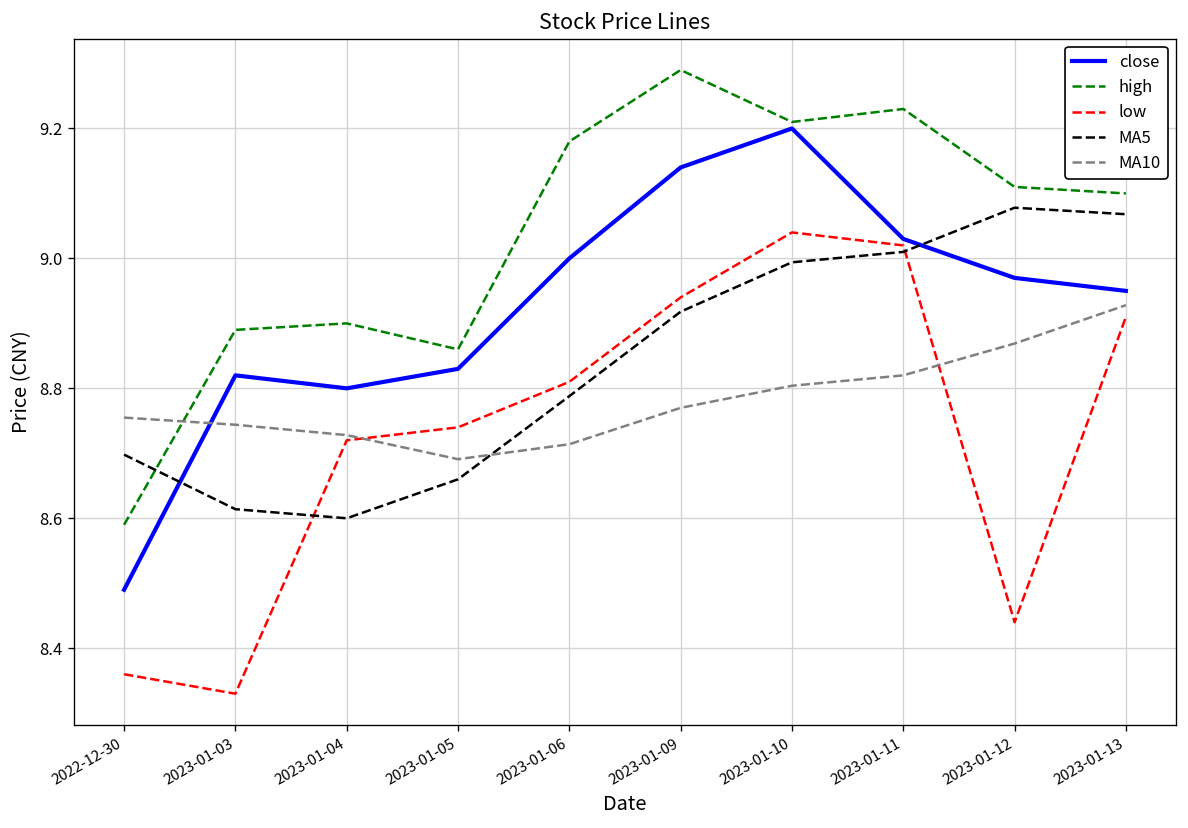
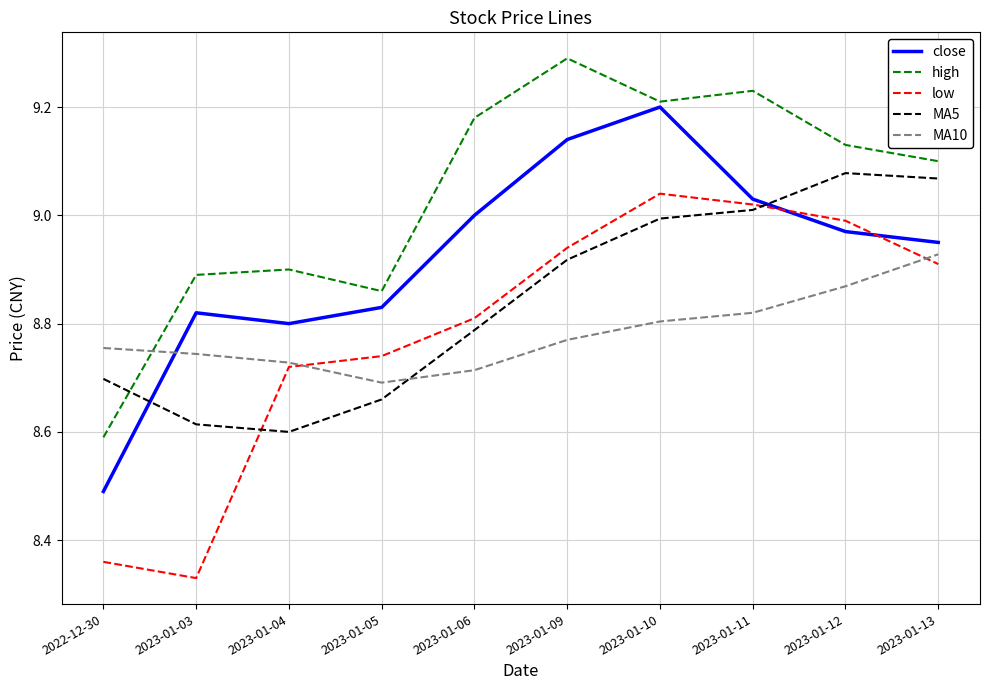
  {
    "close": {
      "2022-12-30": 8.49,
      "2023-01-03": 8.82,
      "2023-01-04": 8.80,
      "2023-01-05": 8.83,
      "2023-01-06": 9.00,
      "2023-01-09": 9.14,
      "2023-01-10": 9.20,
      "2023-01-11": 9.03,
      "2023-01-12": 8.97,
      "2023-01-13": 8.95
    },
    "high": {
      "2022-12-30": 8.59,
      "2023-01-03": 8.89,
      "2023-01-04": 8.90,
      "2023-01-05": 8.86,
      "2023-01-06": 9.18,
      "2023-01-09": 9.29,
      "2023-01-10": 9.21,
      "2023-01-11": 9.23,
-     "2023-01-12": 9.11,
+     "2023-01-12": 9.13,
      "2023-01-13": 9.10
    },
    "low": {
      "2022-12-30": 8.36,
      "2023-01-03": 8.33,
      "2023-01-04": 8.72,
      "2023-01-05": 8.74,
      "2023-01-06": 8.81,
      "2023-01-09": 8.94,
      "2023-01-10": 9.04,
      "2023-01-11": 9.02,
-     "2023-01-12": 8.44,
+     "2023-01-12": 8.99,
      "2023-01-13": 8.91
    },
    "MA5": {
      "2022-12-30": 8.70,
      "2023-01-03": 8.61,
      "2023-01-04": 8.60,
      "2023-01-05": 8.66,
      "2023-01-06": 8.79,
      "2023-01-09": 8.92,
      "2023-01-10": 8.99,
      "2023-01-11": 9.01,
      "2023-01-12": 9.08,
      "2023-01-13": 9.07
    },
    "MA10": {
      "2022-12-30": 8.76,
      "2023-01-03": 8.74,
      "2023-01-04": 8.73,
      "2023-01-05": 8.69,
      "2023-01-06": 8.71,
      "2023-01-09": 8.77,
      "2023-01-10": 8.80,
      "2023-01-11": 8.82,
      "2023-01-12": 8.87,
      "2023-01-13": 8.93
    }
  }
